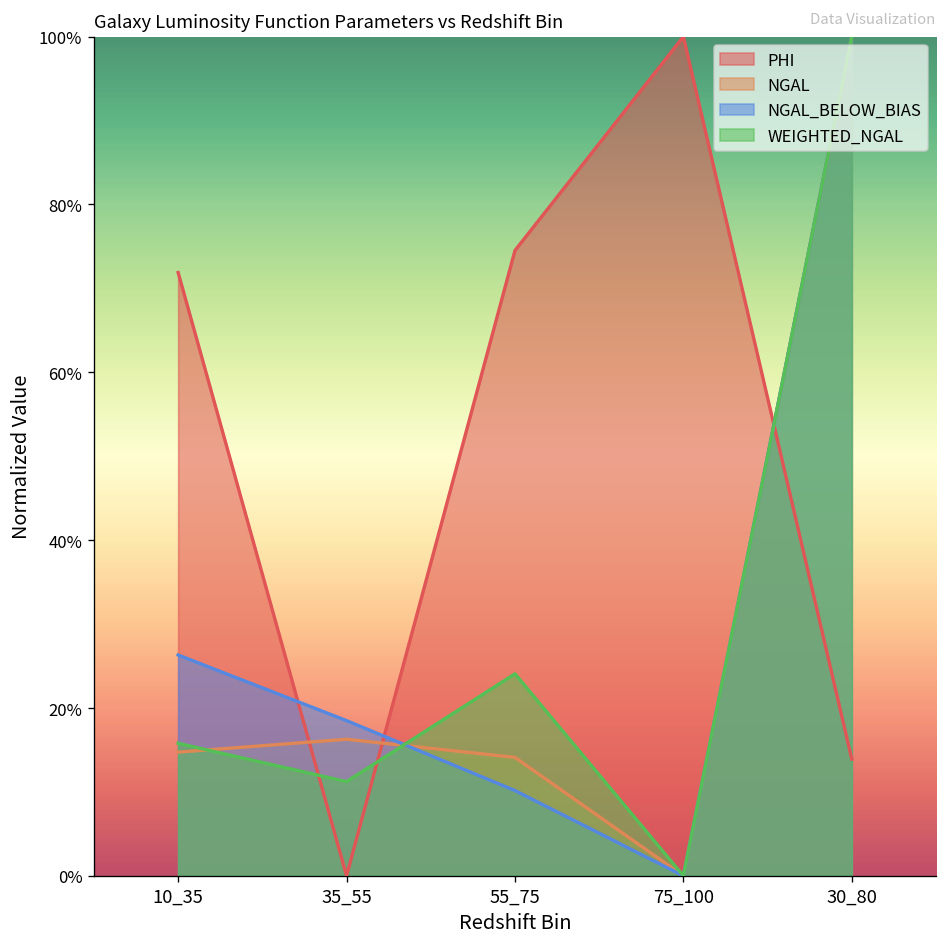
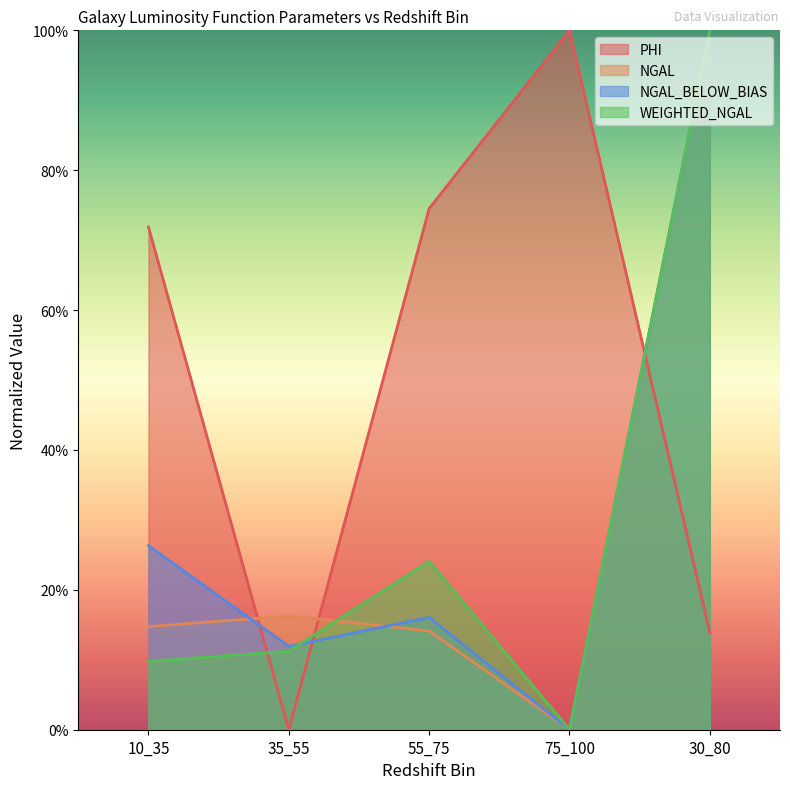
  {
    "NGAL_BELOW_BIAS": {
      "10_35": "26%",
-     "35_55": "18%",
-     "55_75": "10%"
+     "35_55": "12%",
+     "55_75": "16%"
    },
    "WEIGHTED_NGAL": {
-     "10_35": "16%",
+     "10_35": "10%",
      "35_55": "11%",
      "55_75": "24%"
    }
  }
